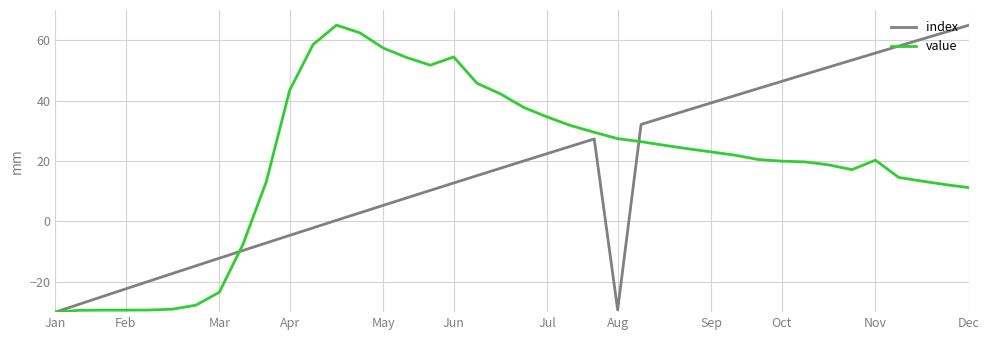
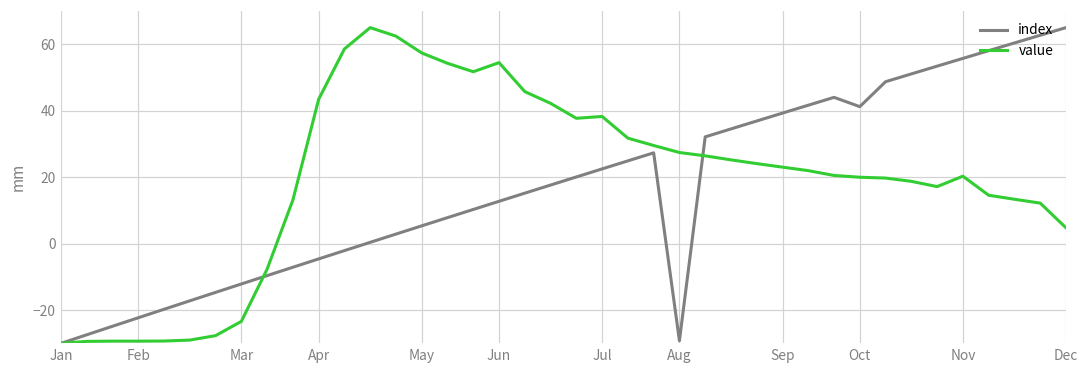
  {
    "index": {
      "Feb": -22,
      "Mar": -12,
      "Apr": -5,
      "May": 5,
      "Jun": 13,
      "Jul": 22,
      "Aug": -29,
      "Sep": 39,
-     "Oct": 46,
+     "Oct": 41,
      "Nov": 56,
      "Dec": 65
    },
    "value": {
      "Feb": -29,
      "Mar": -23,
      "Apr": 43,
      "May": 57,
      "Jun": 54,
-     "Jul": 35,
+     "Jul": 38,
      "Aug": 27,
      "Sep": 23,
      "Oct": 20,
      "Nov": 20,
-     "Dec": 11
+     "Dec": 5
    }
  }
